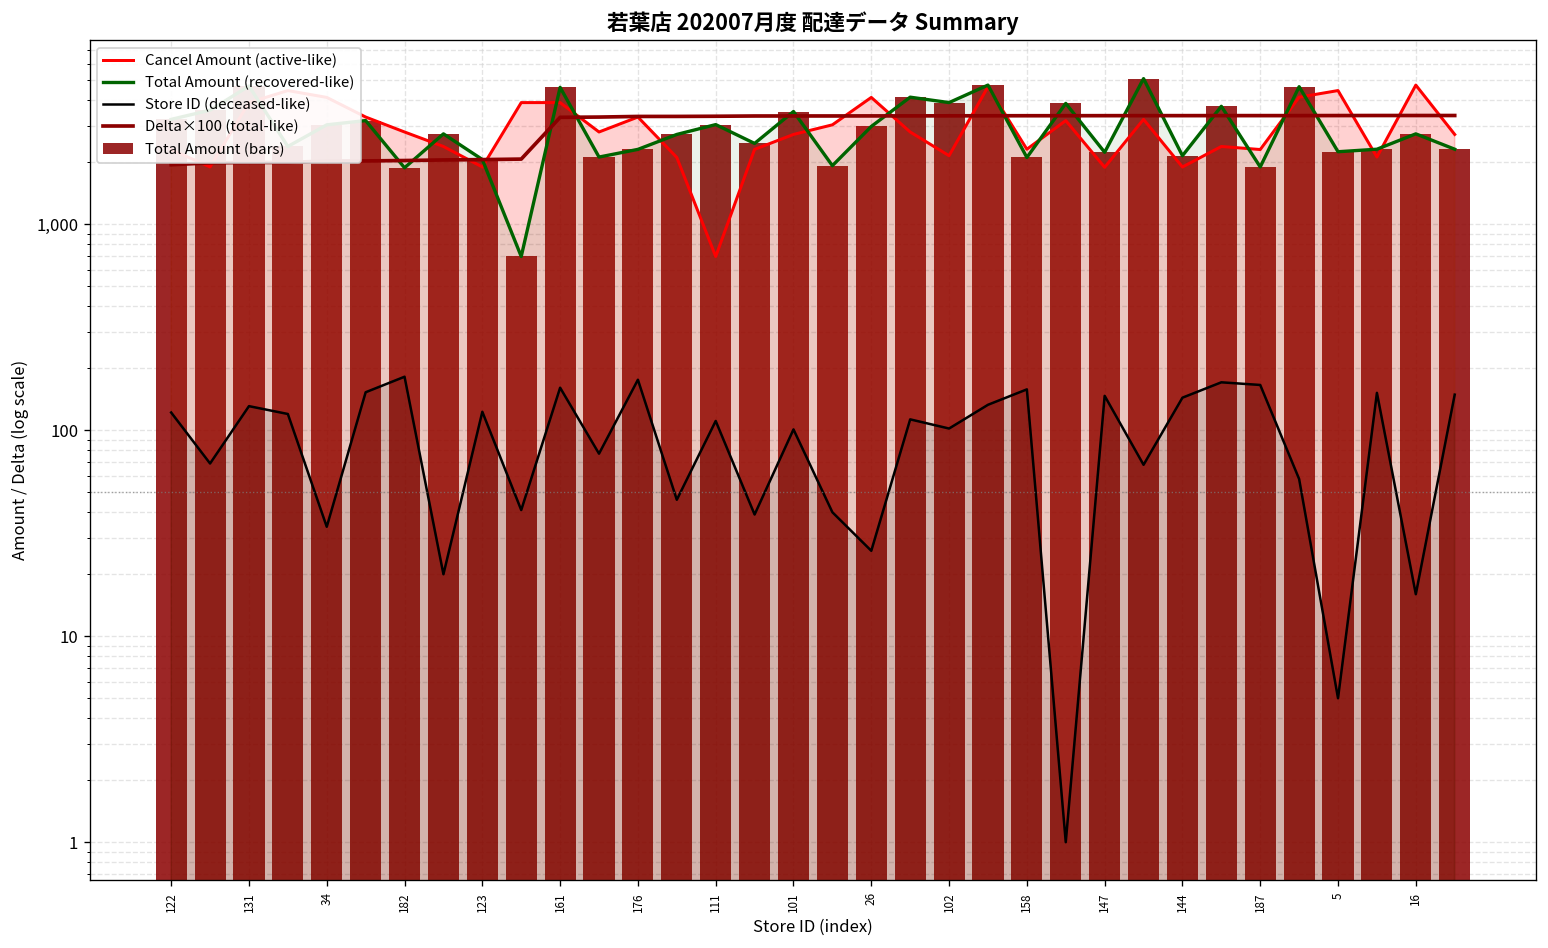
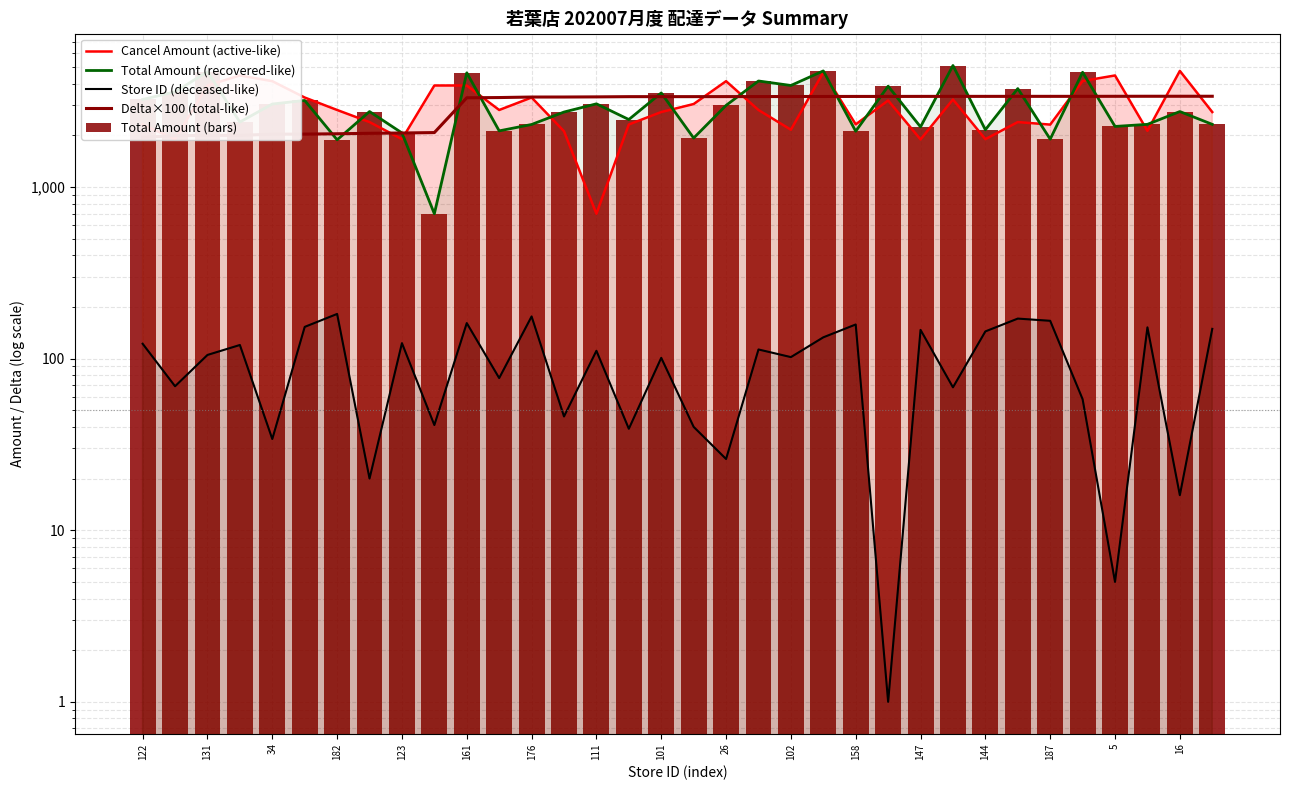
  {
    "Cancel Amount (active-like)": {
      "182": "2,800",
      "123": "1,900",
      "161": "3,900",
      "111": "700",
      "101": "2,700",
      "26": "4,100",
      "102": "2,200",
      "158": "2,300",
      "147": "1,900",
      "144": "1,900",
      "187": "2,300",
      "5": "4,500",
      "16": "4,700"
    },
    "Total Amount (recovered-like)": {
      "182": "1,900",
      "161": "4,600",
      "176": "2,300",
      "111": "3,100",
      "101": "3,500",
      "26": "3,000",
      "102": "3,900",
      "158": "2,100",
      "147": "2,200",
      "144": "2,200",
      "187": "1,900",
      "5": "2,300",
      "16": "2,800"
    },
    "Store ID (deceased-like)": {
      "122": "120",
-     "131": "130",
+     "131": "110",
      "34": "34",
      "182": "180",
      "123": "120",
      "161": "160",
      "176": "180",
      "111": "110",
      "101": "100",
      "26": "26",
      "102": "100",
      "158": "160",
      "147": "150",
      "144": "140",
      "187": "170",
      "5": "5",
      "16": "16"
    }
  }
